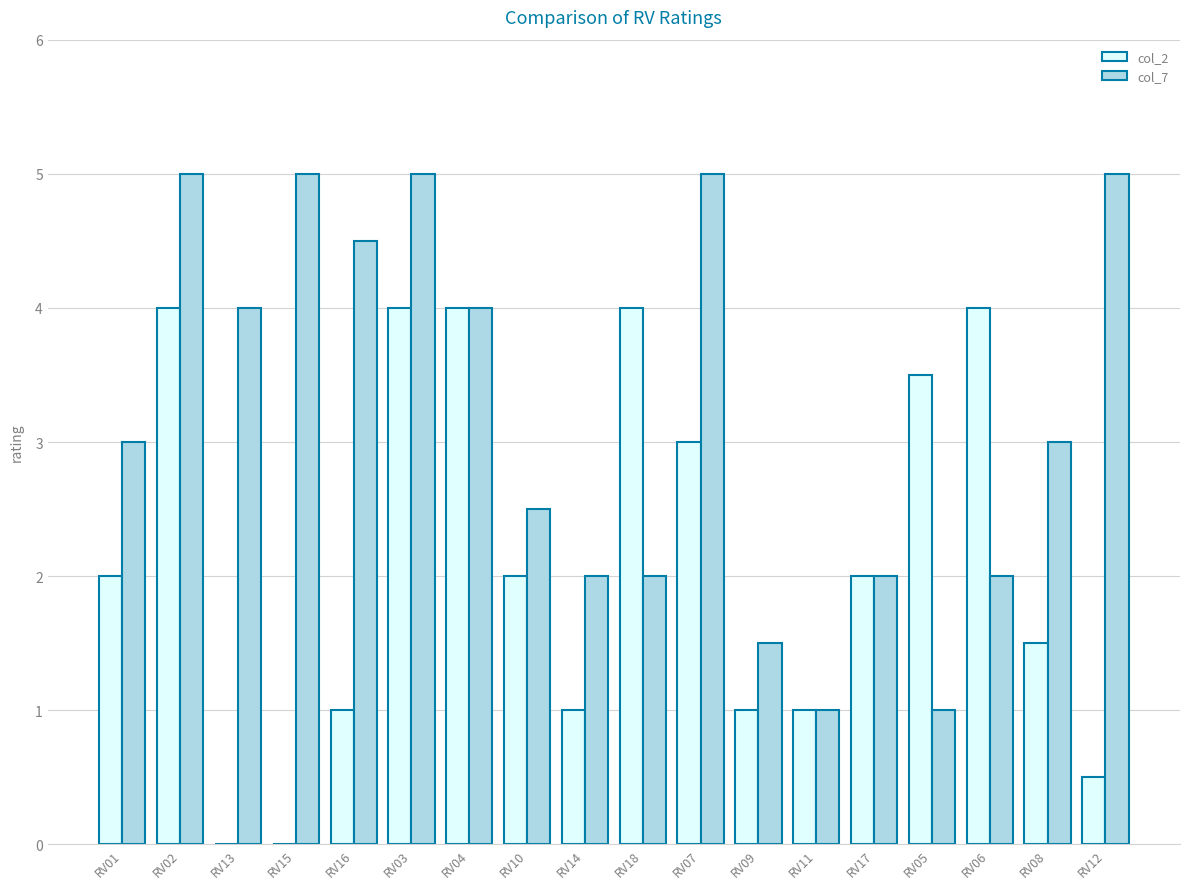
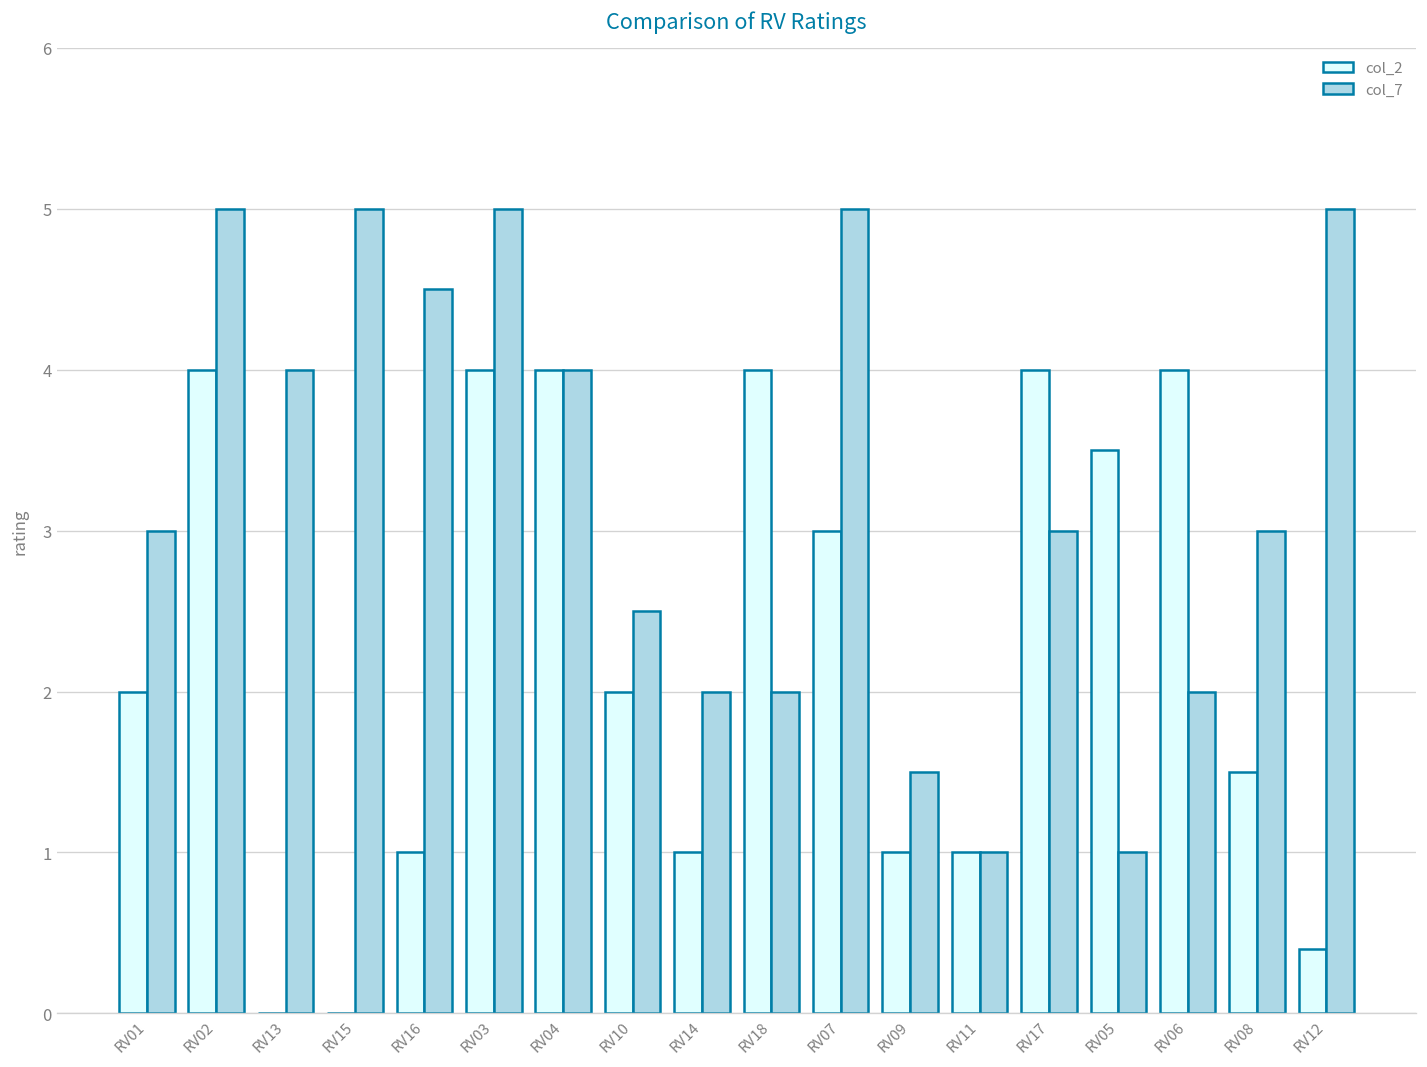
  {
    "col_2": {
      "RV01": 2.0,
      "RV02": 4.0,
      "RV13": 0.0,
      "RV15": 0.0,
      "RV16": 1.0,
      "RV03": 4.0,
      "RV04": 4.0,
      "RV10": 2.0,
      "RV14": 1.0,
      "RV18": 4.0,
      "RV07": 3.0,
      "RV09": 1.0,
      "RV11": 1.0,
-     "RV17": 2,
+     "RV17": 4,
      "RV05": 3.5,
      "RV06": 4.0,
      "RV08": 1.5,
-     "RV12": 0.5
+     "RV12": 0.4
    },
    "col_7": {
      "RV01": 3,
      "RV02": 5,
      "RV13": 4,
      "RV15": 5,
      "RV16": 4.50,
      "RV03": 5,
      "RV04": 4,
      "RV10": 2.50,
      "RV14": 2,
      "RV18": 2,
      "RV07": 5,
      "RV09": 1.50,
      "RV11": 1,
-     "RV17": 2,
+     "RV17": 3,
      "RV05": 1,
      "RV06": 2,
      "RV08": 3,
      "RV12": 5
    }
  }
